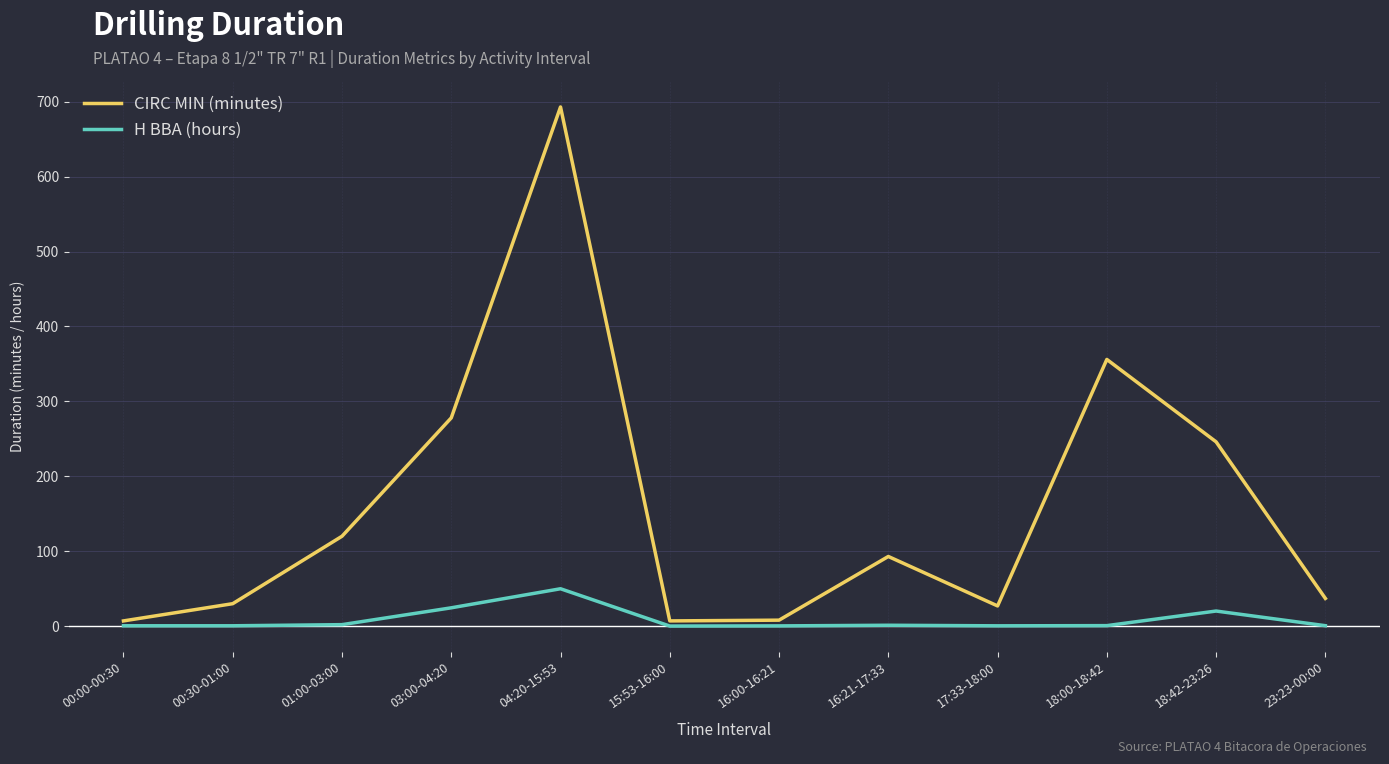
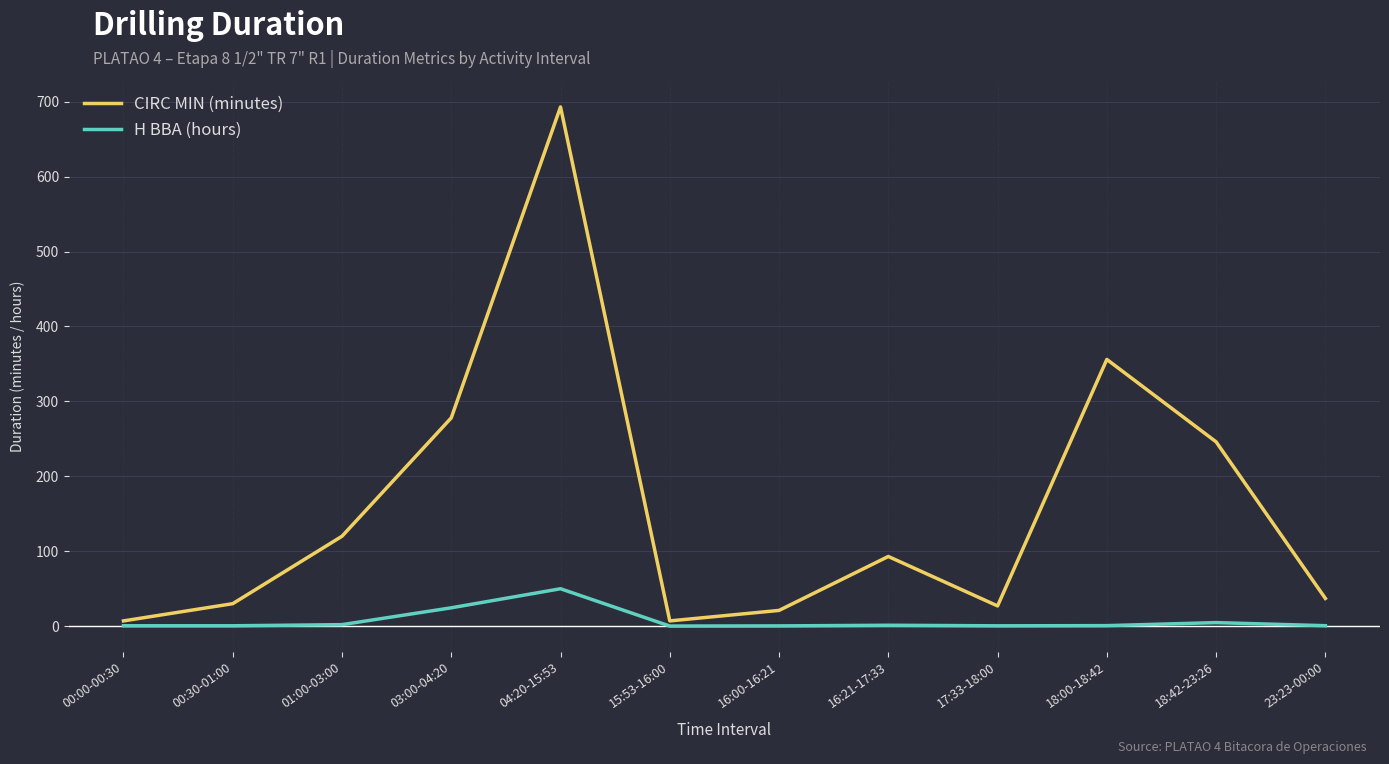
  {
    "CIRC MIN (minutes)": {
      "00:00-00:30": 10,
      "00:30-01:00": 30,
      "01:00-03:00": 120,
      "03:00-04:20": 280,
      "04:20-15:53": 690,
      "15:53-16:00": 10,
-     "16:00-16:21": 10,
+     "16:00-16:21": 20,
      "16:21-17:33": 90,
      "17:33-18:00": 30,
      "18:00-18:42": 360,
      "18:42-23:26": 250,
      "23:23-00:00": 40
    },
    "H BBA (hours)": {
      "00:00-00:30": 0,
      "00:30-01:00": 0,
      "01:00-03:00": 0,
      "03:00-04:20": 20,
      "04:20-15:53": 50,
      "15:53-16:00": 0,
      "16:00-16:21": 0,
      "16:21-17:33": 0,
      "17:33-18:00": 0,
      "18:00-18:42": 0,
-     "18:42-23:26": 20,
+     "18:42-23:26": 0,
      "23:23-00:00": 0
    }
  }
